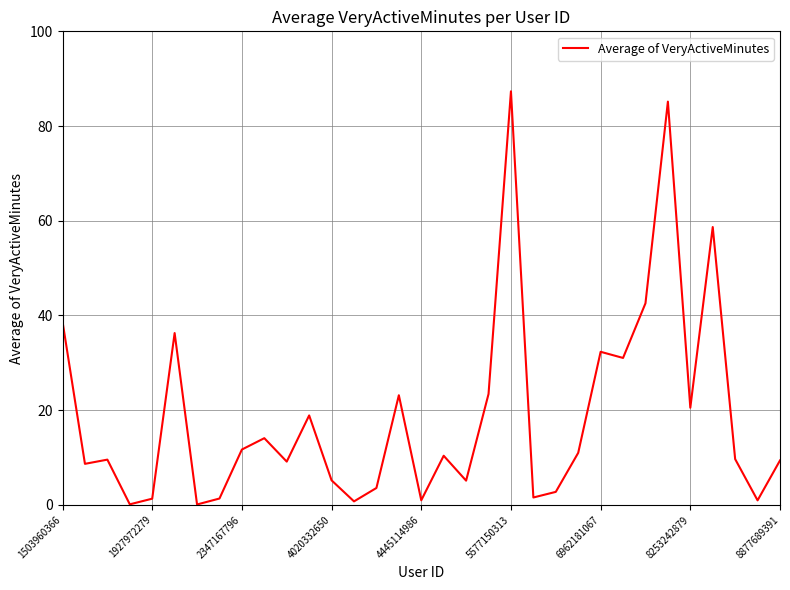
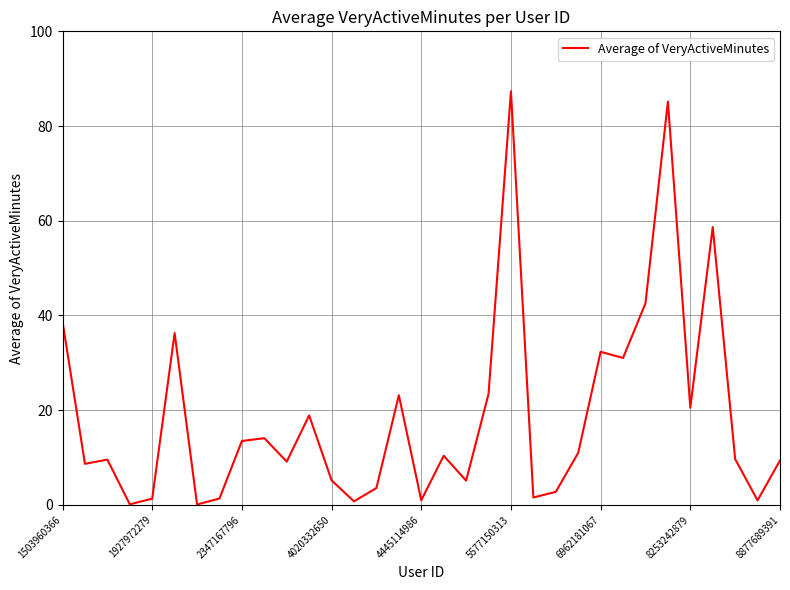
  {
    "1503960366": 39,
    "1927972279": 1,
-   "2347167796": 12,
+   "2347167796": 14,
    "4020332650": 5,
    "4445114986": 1,
    "5577150313": 87,
    "6962181067": 32,
    "8253242879": 21,
    "8877689391": 9
  }
